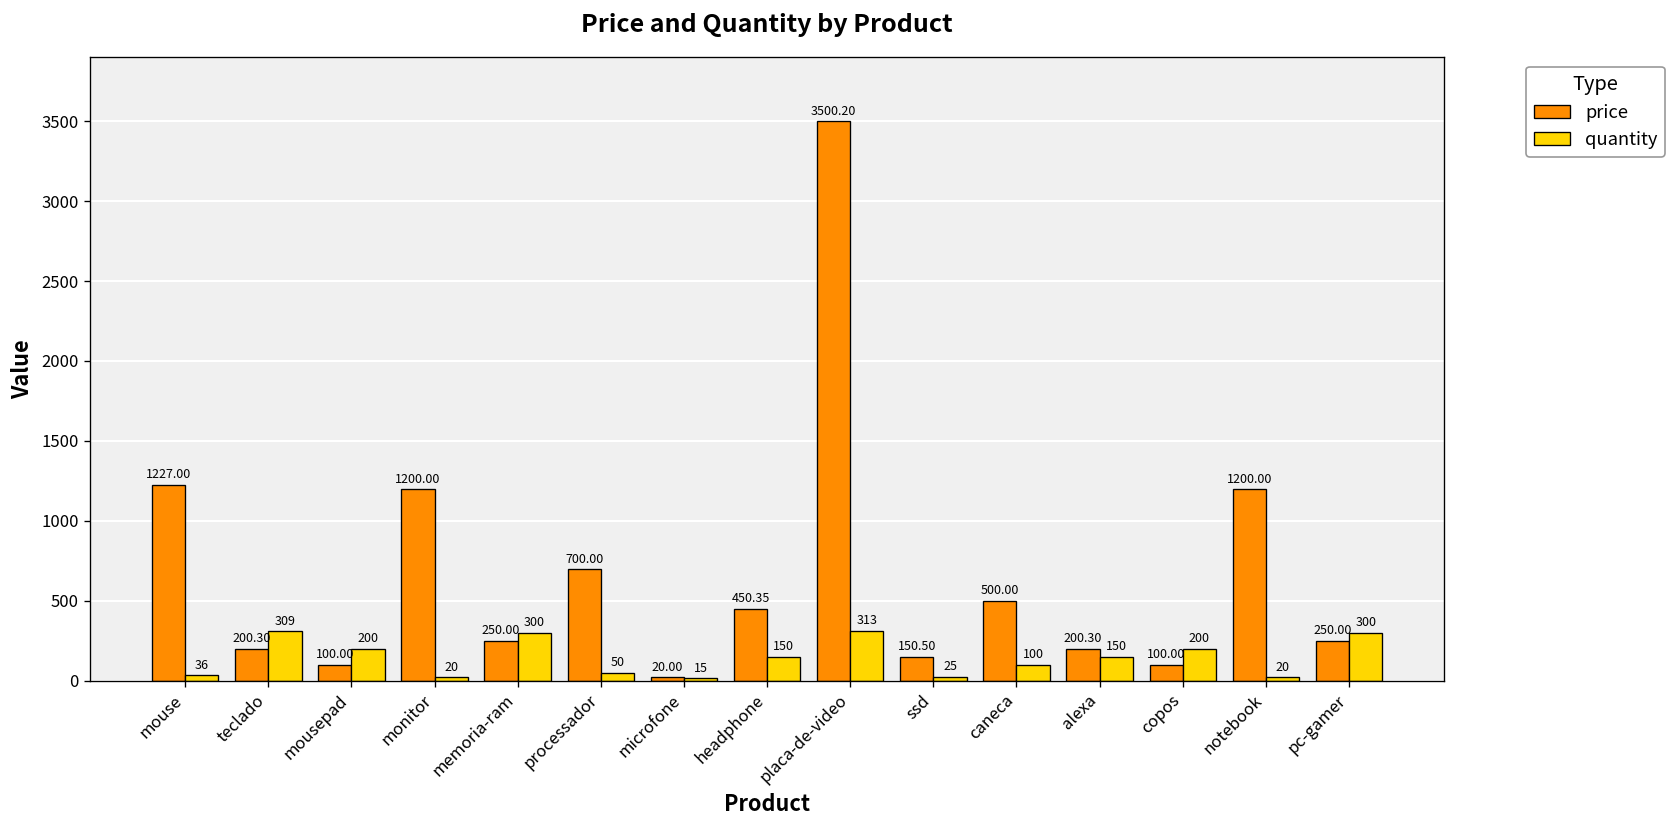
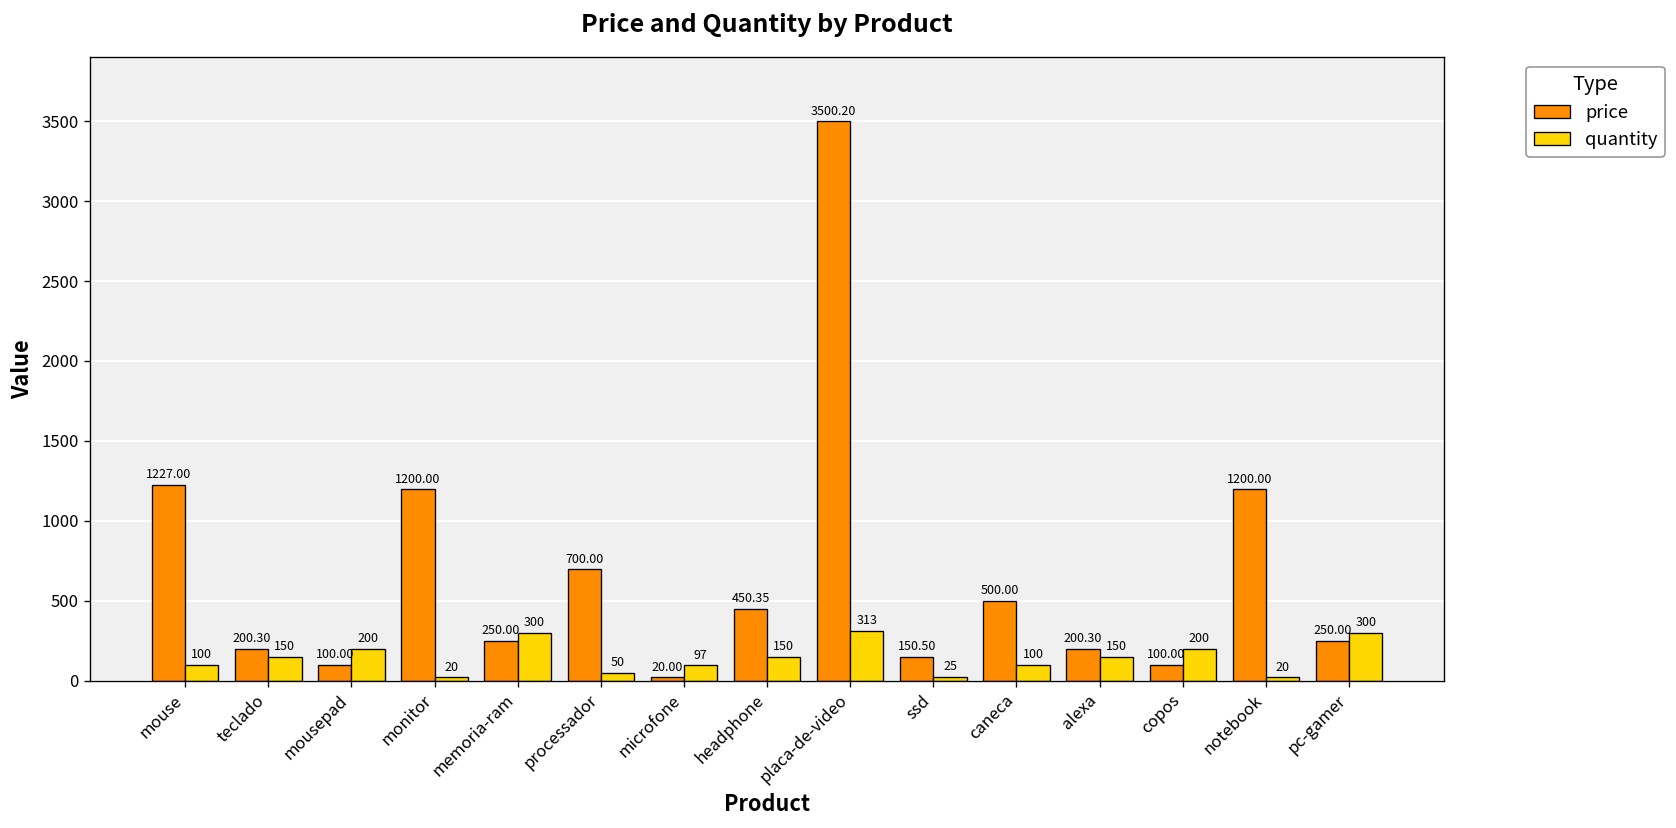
  {
    "price": {
      "mouse": 1227.00,
      "teclado": 200.30,
      "mousepad": 100.00,
      "monitor": 1200.00,
      "memoria-ram": 250.00,
      "processador": 700.00,
      "microfone": 20.00,
      "headphone": 450.35,
      "placa-de-video": 3500.20,
      "ssd": 150.50,
      "caneca": 500.00,
      "alexa": 200.30,
      "copos": 100.00,
      "notebook": 1200.00,
      "pc-gamer": 250.00
    },
    "quantity": {
-     "mouse": 36,
-     "teclado": 309,
+     "mouse": 100,
+     "teclado": 150,
      "mousepad": 200,
      "monitor": 20,
      "memoria-ram": 300,
      "processador": 50,
-     "microfone": 15,
+     "microfone": 97,
      "headphone": 150,
      "placa-de-video": 313,
      "ssd": 25,
      "caneca": 100,
      "alexa": 150,
      "copos": 200,
      "notebook": 20,
      "pc-gamer": 300
    }
  }
